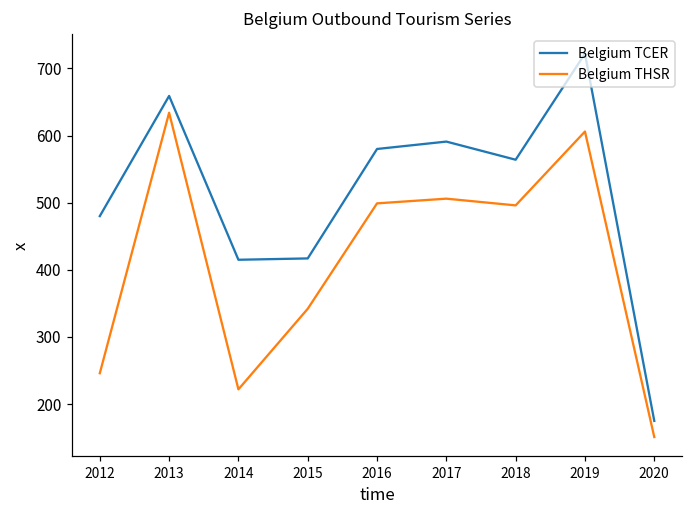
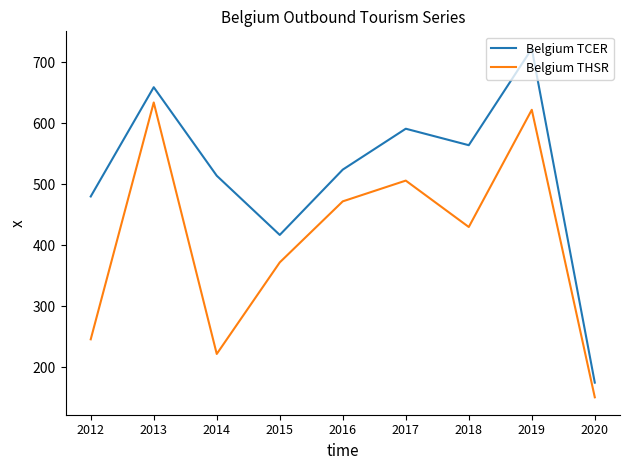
  {
    "Belgium TCER": {
      "2012": 480,
      "2013": 660,
-     "2014": 420,
+     "2014": 510,
      "2015": 420,
-     "2016": 580,
+     "2016": 520,
      "2017": 590,
      "2018": 560,
      "2020": 180
    },
    "Belgium THSR": {
      "2012": 250,
      "2013": 630,
      "2014": 220,
-     "2015": 340,
-     "2016": 500,
+     "2015": 370,
+     "2016": 470,
      "2017": 510,
-     "2018": 500,
-     "2019": 610,
+     "2018": 430,
+     "2019": 620,
      "2020": 150
    }
  }
